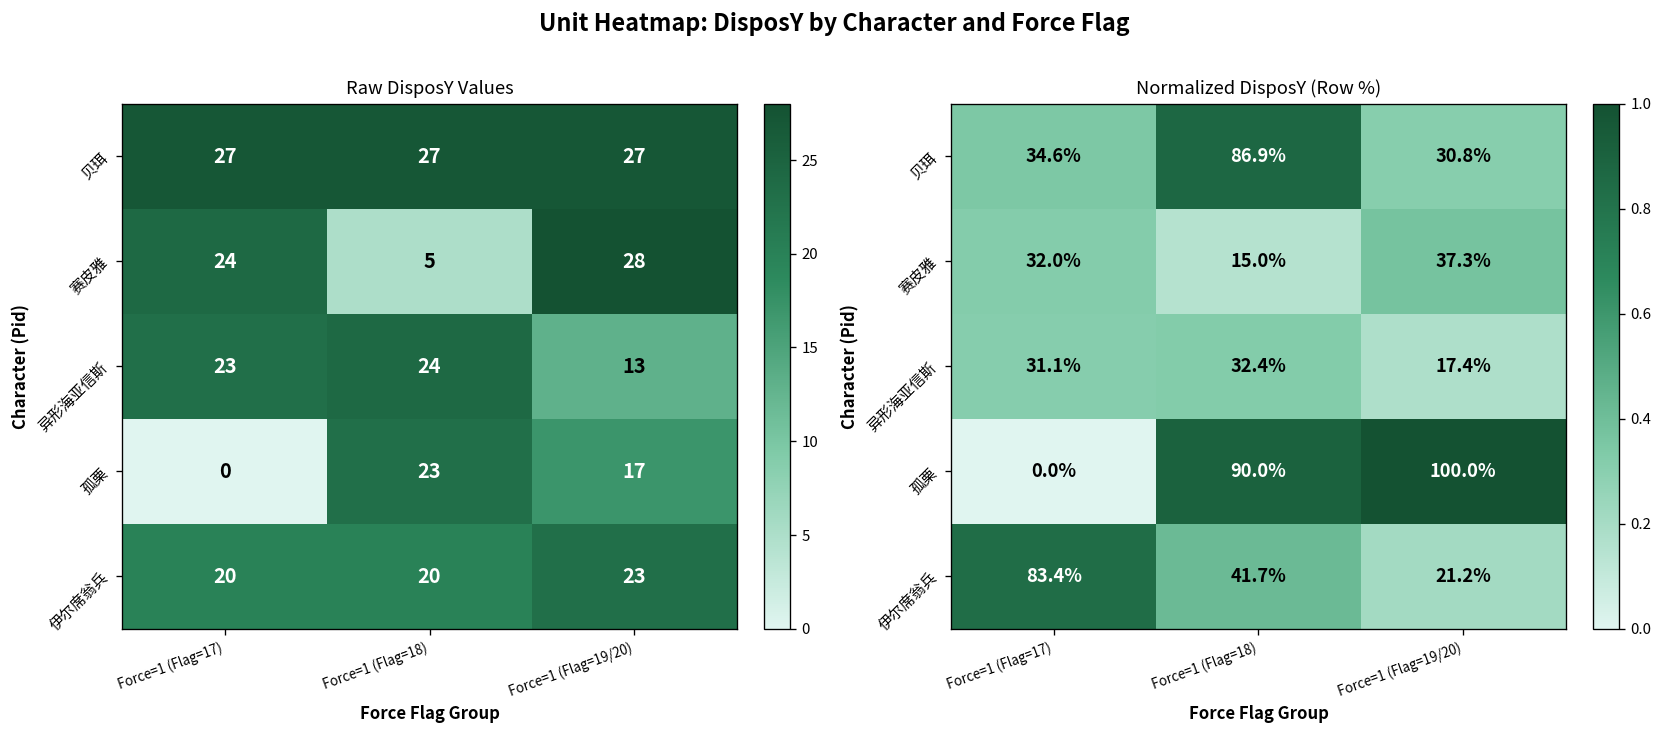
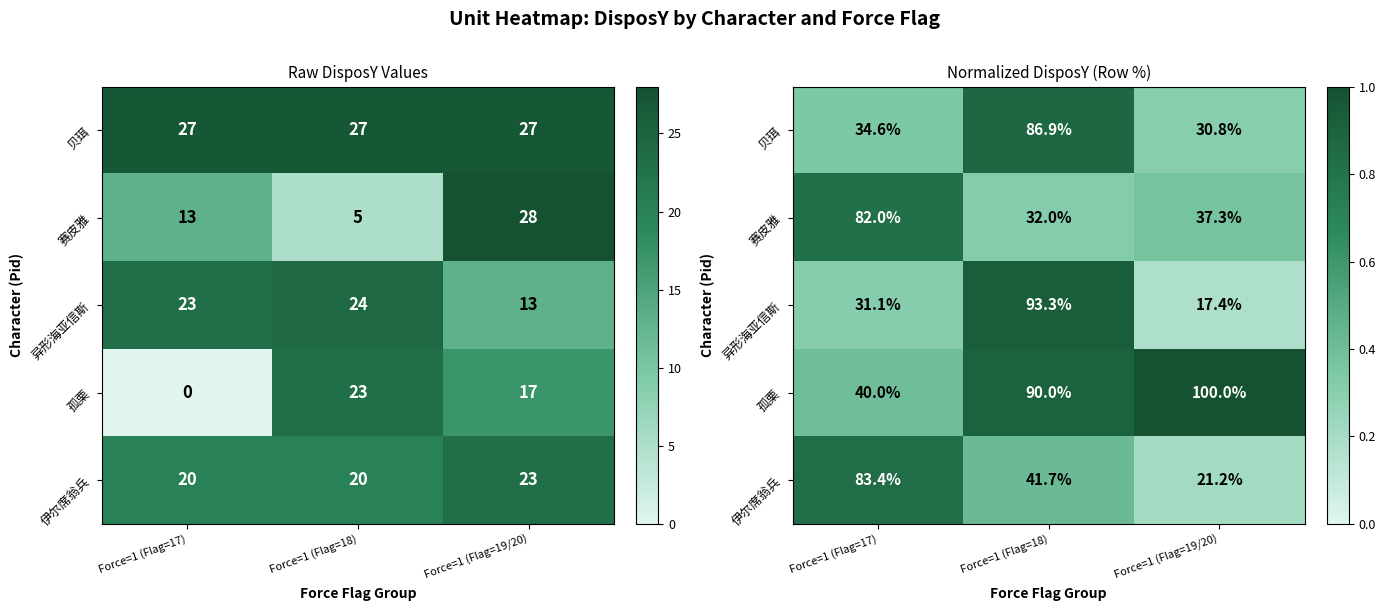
  {
    "Raw DisposY Values": {
      "贝珥": {
        "Force=1 (Flag=17)": "27",
        "Force=1 (Flag=18)": "27",
        "Force=1 (Flag=19/20)": "27"
      },
      "赛皮雅": {
-       "Force=1 (Flag=17)": "24",
+       "Force=1 (Flag=17)": "13",
        "Force=1 (Flag=18)": "5",
        "Force=1 (Flag=19/20)": "28"
      },
      "异形海亚信斯": {
        "Force=1 (Flag=17)": "23",
        "Force=1 (Flag=18)": "24",
        "Force=1 (Flag=19/20)": "13"
      },
      "孤栗": {
        "Force=1 (Flag=17)": "0",
        "Force=1 (Flag=18)": "23",
        "Force=1 (Flag=19/20)": "17"
      },
      "伊尔席翁兵": {
        "Force=1 (Flag=17)": "20",
        "Force=1 (Flag=18)": "20",
        "Force=1 (Flag=19/20)": "23"
      }
    },
    "Normalized DisposY (Row %)": {
      "贝珥": {
        "Force=1 (Flag=17)": "34.6%",
        "Force=1 (Flag=18)": "86.9%",
        "Force=1 (Flag=19/20)": "30.8%"
      },
      "赛皮雅": {
-       "Force=1 (Flag=17)": "32.0%",
-       "Force=1 (Flag=18)": "15.0%",
+       "Force=1 (Flag=17)": "82.0%",
+       "Force=1 (Flag=18)": "32.0%",
        "Force=1 (Flag=19/20)": "37.3%"
      },
      "异形海亚信斯": {
        "Force=1 (Flag=17)": "31.1%",
-       "Force=1 (Flag=18)": "32.4%",
+       "Force=1 (Flag=18)": "93.3%",
        "Force=1 (Flag=19/20)": "17.4%"
      },
      "孤栗": {
-       "Force=1 (Flag=17)": "0.0%",
+       "Force=1 (Flag=17)": "40.0%",
        "Force=1 (Flag=18)": "90.0%",
        "Force=1 (Flag=19/20)": "100.0%"
      },
      "伊尔席翁兵": {
        "Force=1 (Flag=17)": "83.4%",
        "Force=1 (Flag=18)": "41.7%",
        "Force=1 (Flag=19/20)": "21.2%"
      }
    }
  }
